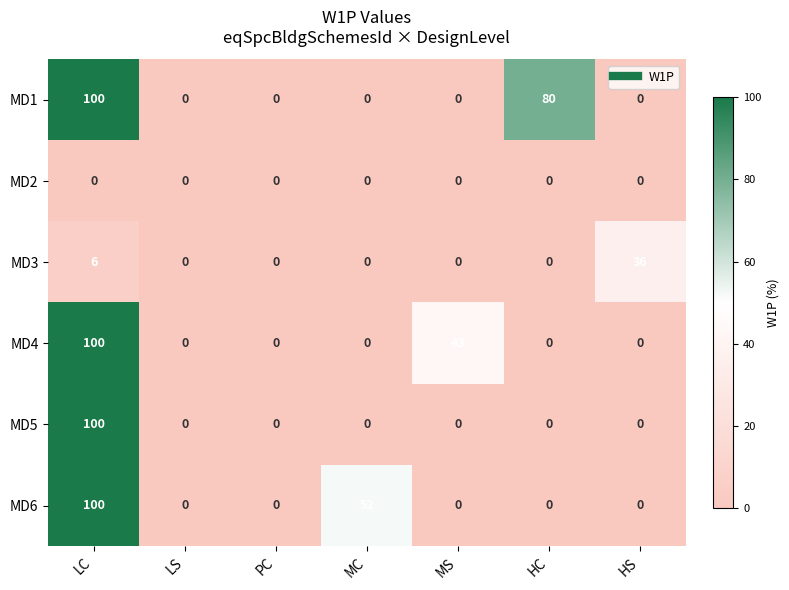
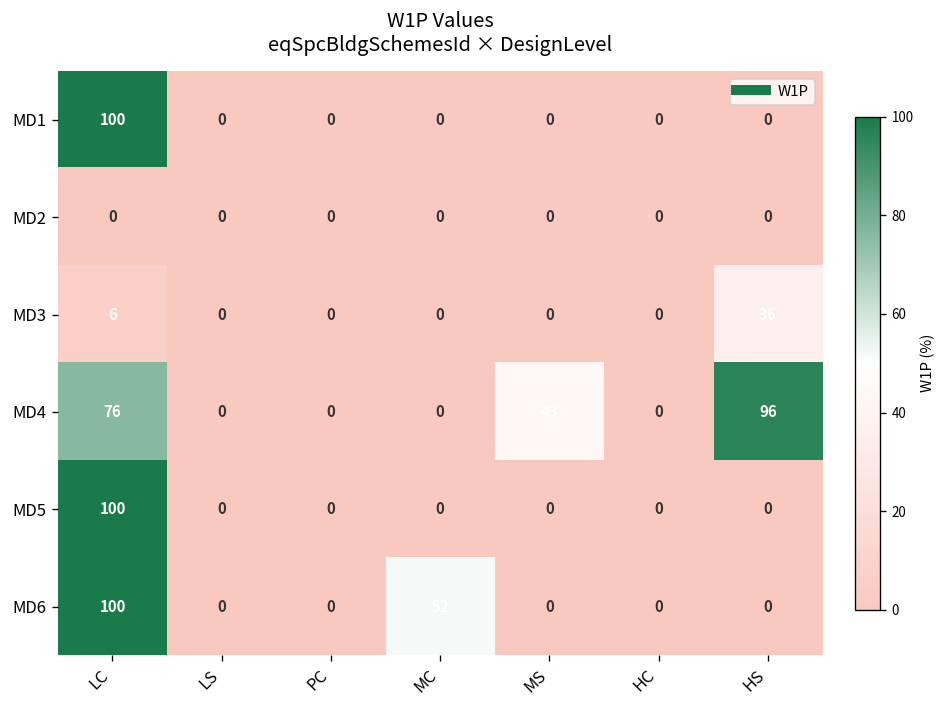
  {
    "MD1": {
      "LC": 100,
      "LS": 0,
      "PC": 0,
      "MC": 0,
      "MS": 0,
-     "HC": 80,
+     "HC": 0,
      "HS": 0
    },
    "MD2": {
      "LC": 0,
      "LS": 0,
      "PC": 0,
      "MC": 0,
      "MS": 0,
      "HC": 0,
      "HS": 0
    },
    "MD3": {
      "LC": 6,
      "LS": 0,
      "PC": 0,
      "MC": 0,
      "MS": 0,
      "HC": 0
    },
    "MD4": {
-     "LC": 100,
+     "LC": 76,
      "LS": 0,
      "PC": 0,
      "MC": 0,
      "HC": 0,
-     "HS": 0
+     "HS": 96
    },
    "MD5": {
      "LC": 100,
      "LS": 0,
      "PC": 0,
      "MC": 0,
      "MS": 0,
      "HC": 0,
      "HS": 0
    },
    "MD6": {
      "LC": 100,
      "LS": 0,
      "PC": 0,
      "MS": 0,
      "HC": 0,
      "HS": 0
    }
  }
